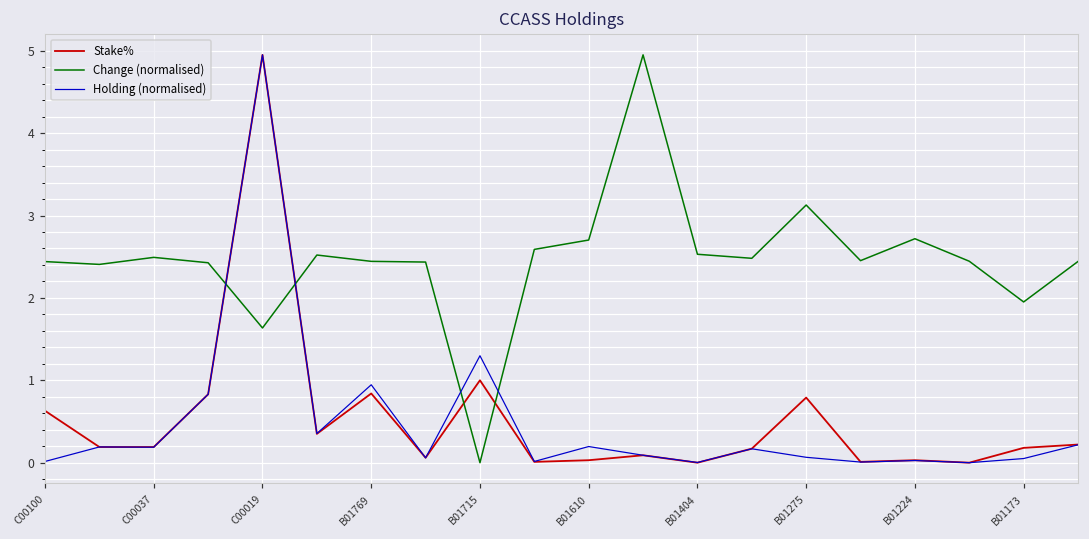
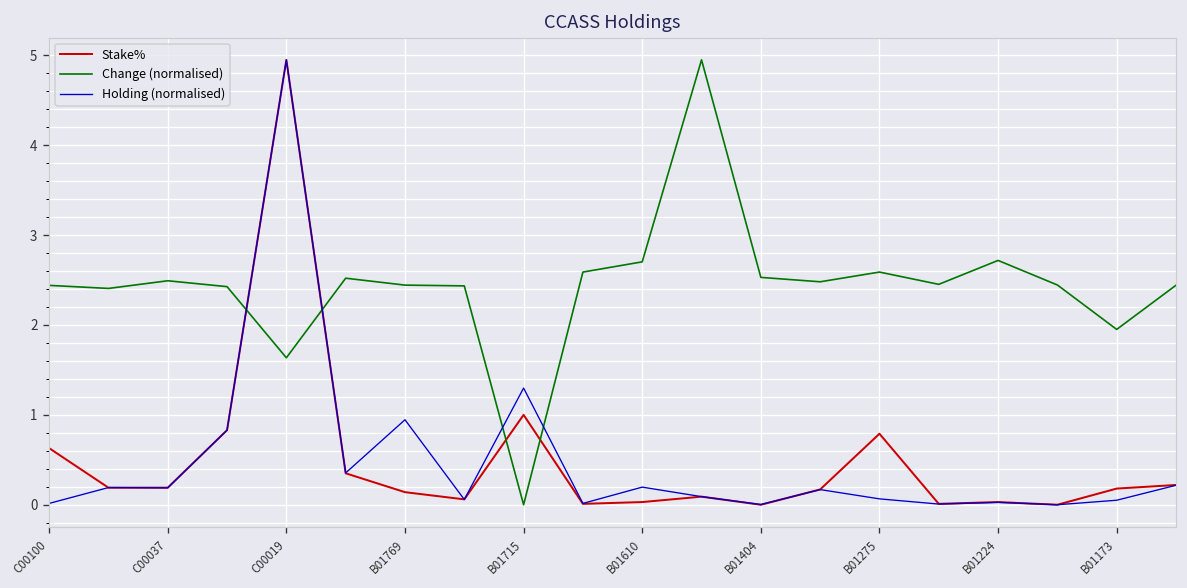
  {
    "Stake%": {
      "C00100": 0.6,
-     "B01769": 0.8,
+     "B01769": 0.1,
      "B01715": 1.0,
      "B01610": 0.0,
      "B01275": 0.8,
      "B01173": 0.2
    },
    "Change (normalised)": {
      "C00100": 2.4,
      "C00037": 2.5,
      "C00019": 1.6,
      "B01769": 2.4,
      "B01715": 0.0,
      "B01610": 2.7,
      "B01404": 2.5,
-     "B01275": 3.1,
+     "B01275": 2.6,
      "B01224": 2.7,
      "B01173": 2.0
    },
    "Holding (normalised)": {
      "C00100": 0.0,
      "B01769": 0.9,
      "B01715": 1.3,
      "B01610": 0.2,
      "B01275": 0.1,
      "B01173": 0.1
    }
  }
